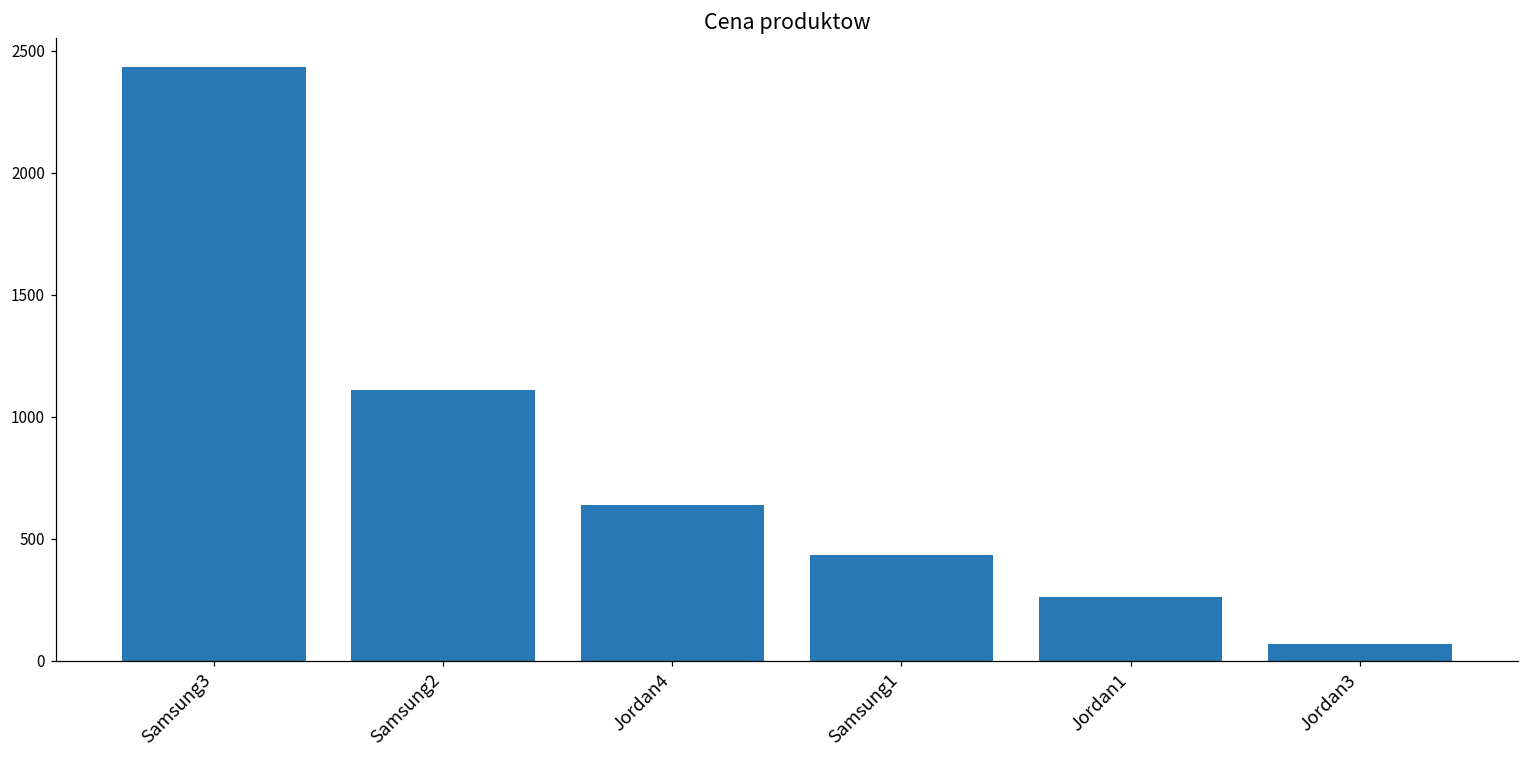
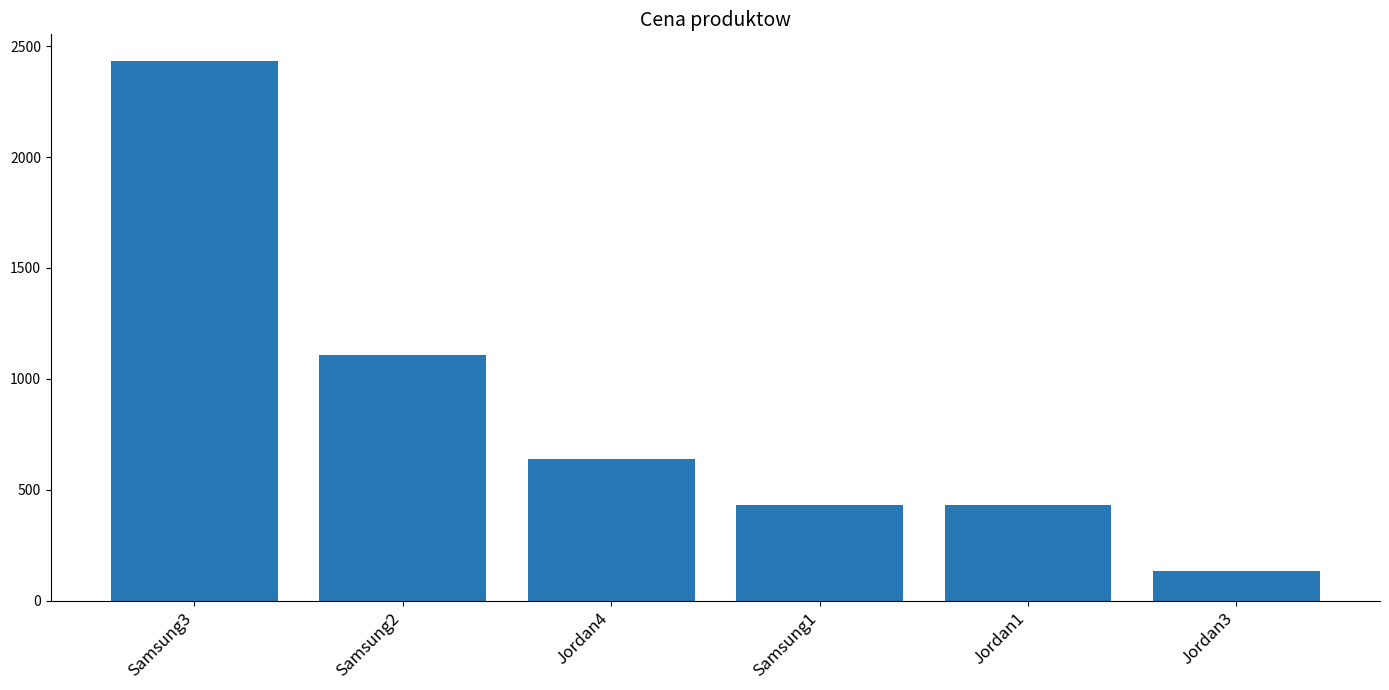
  {
    "Samsung3": 2430,
    "Samsung2": 1110,
    "Jordan4": 640,
    "Samsung1": 430,
-   "Jordan1": 260,
-   "Jordan3": 70
+   "Jordan1": 430,
+   "Jordan3": 130
  }
